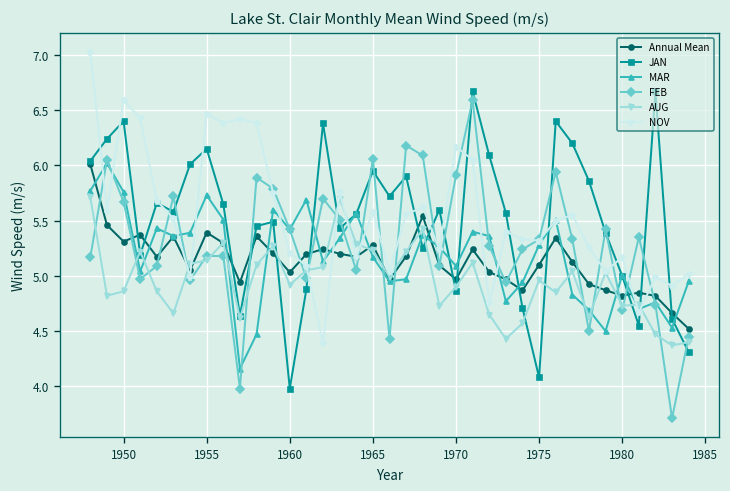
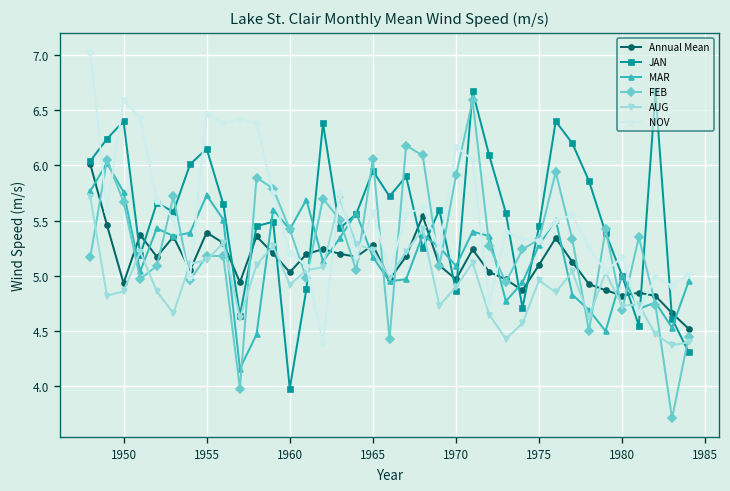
  {
    "Annual Mean": {
-     "1950": 5.3,
+     "1950": 4.9,
      "1955": 5.4,
      "1960": 5.0,
      "1965": 5.3,
      "1970": 5.0,
      "1975": 5.1,
      "1980": 4.8
    },
    "JAN": {
      "1950": 6.4,
      "1955": 6.2,
      "1960": 4.0,
      "1965": 6.0,
      "1970": 4.9,
-     "1975": 4.1
+     "1975": 5.5
    }
  }
